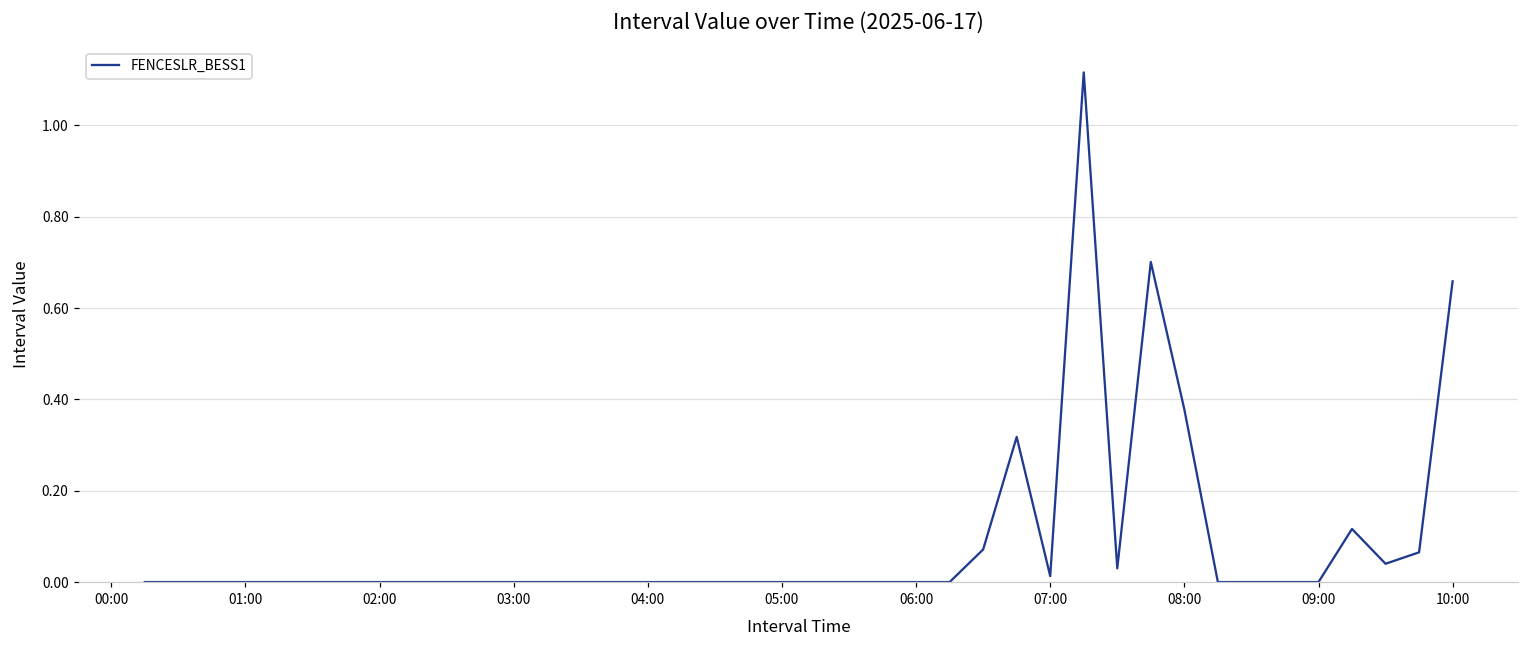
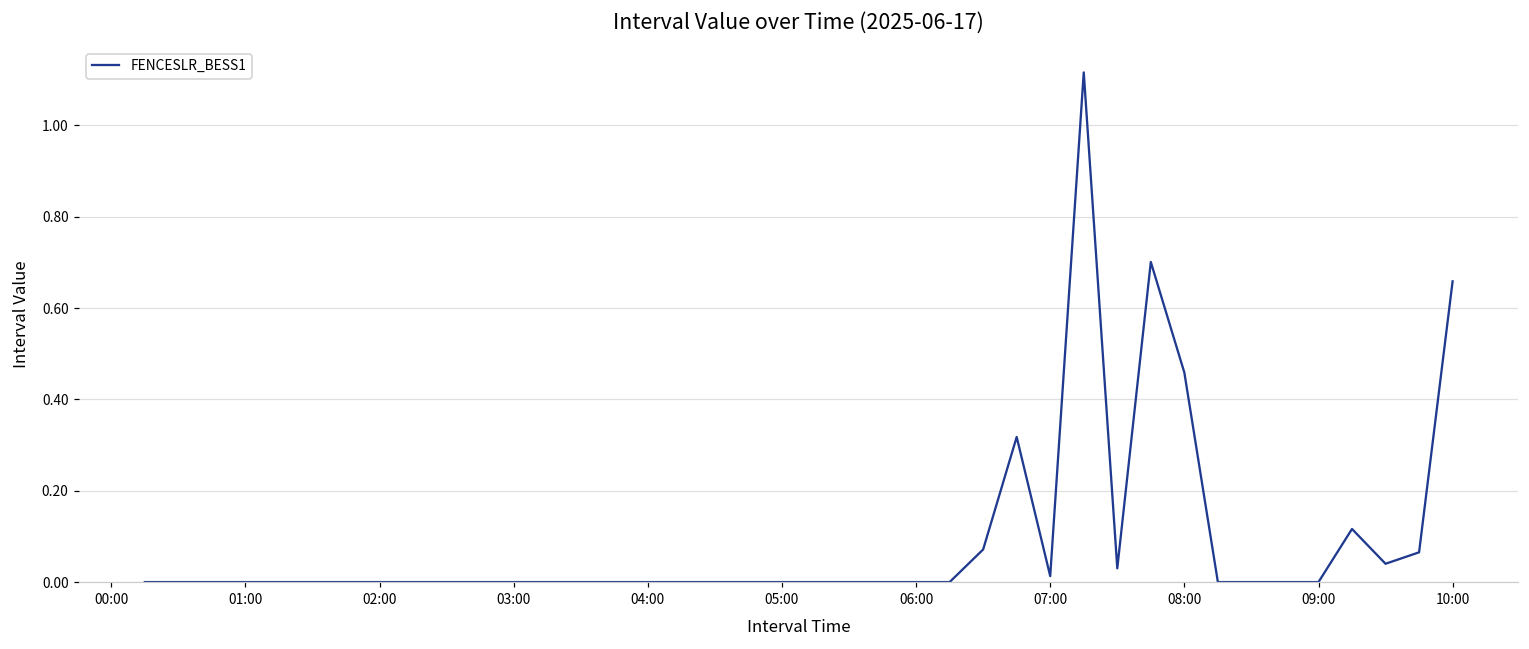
  {
    "01:00": 0.00,
    "02:00": 0.00,
    "03:00": 0.00,
    "04:00": 0.00,
    "05:00": 0.00,
    "06:00": 0.00,
    "07:00": 0.01,
-   "08:00": 0.38,
+   "08:00": 0.46,
    "09:00": 0.00,
    "10:00": 0.66
  }
